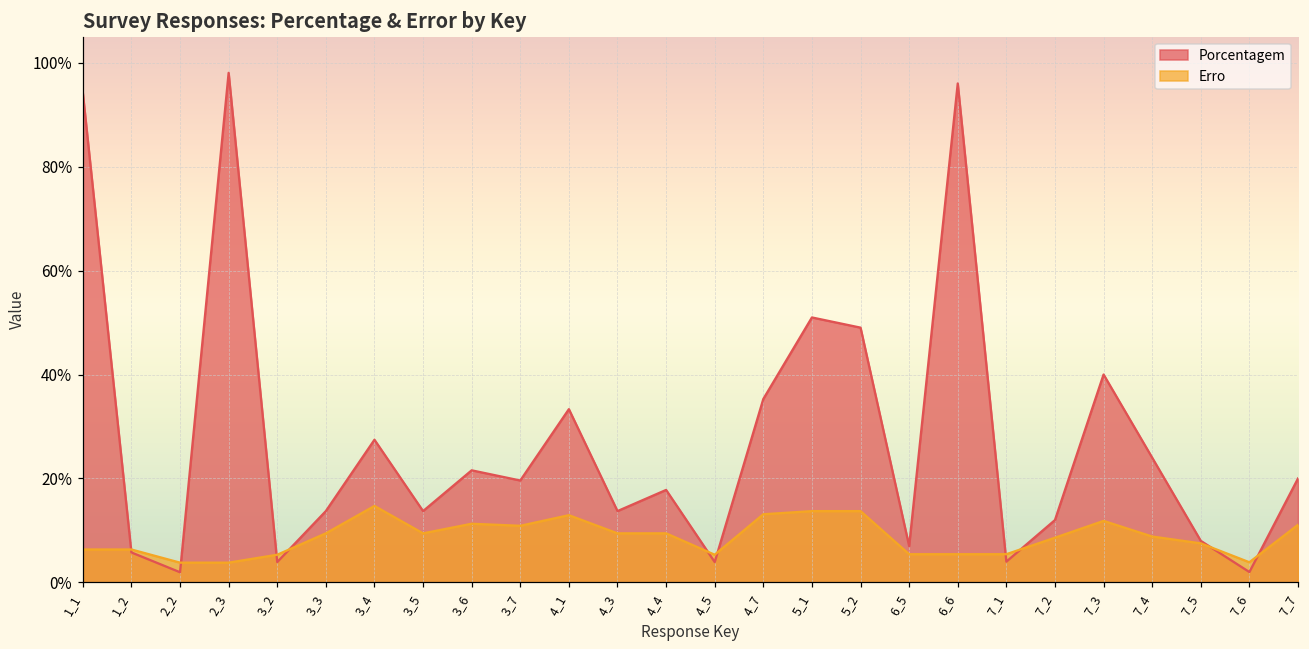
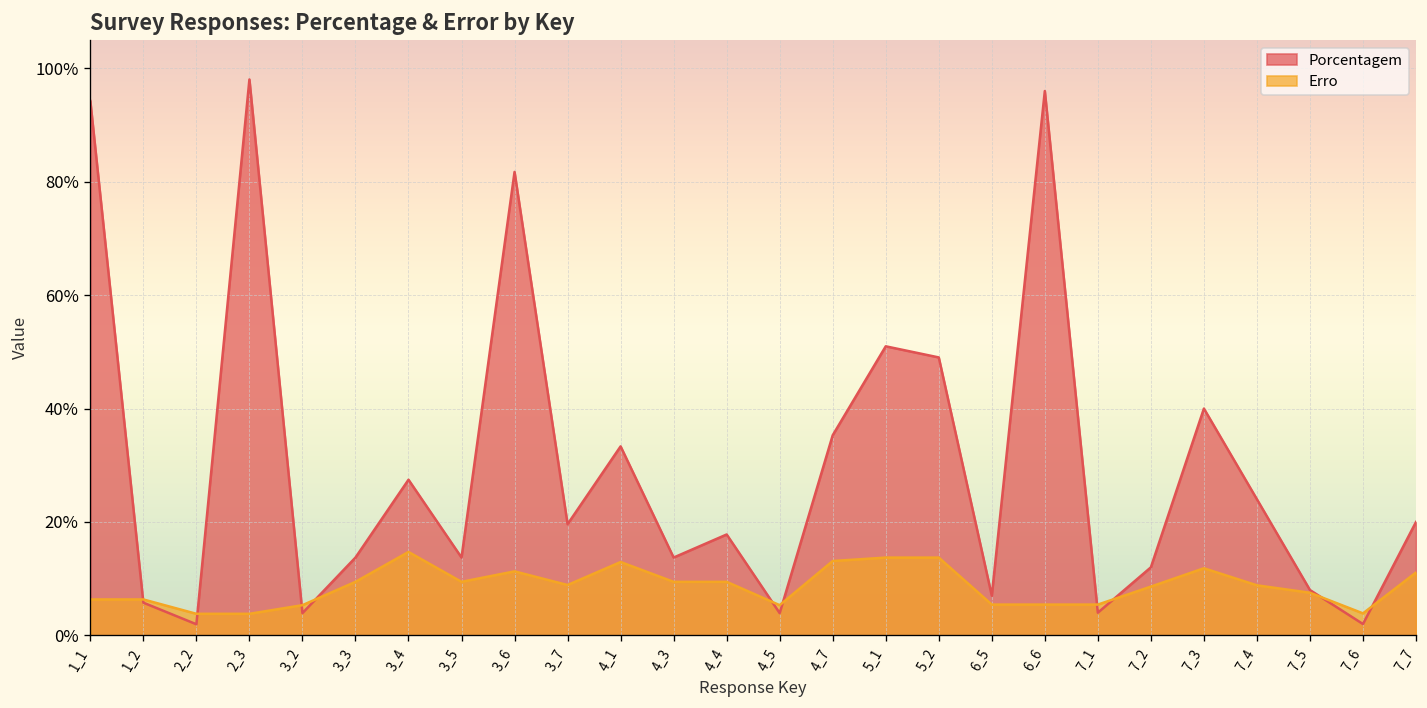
  {
    "Porcentagem": {
      "1_1": "94%",
      "1_2": "6%",
      "2_2": "2%",
      "2_3": "98%",
      "3_2": "4%",
      "3_3": "14%",
      "3_4": "27%",
      "3_5": "14%",
-     "3_6": "22%",
+     "3_6": "82%",
      "3_7": "20%",
      "4_1": "33%",
      "4_3": "14%",
      "4_4": "18%",
      "4_5": "4%",
      "4_7": "35%",
      "5_1": "51%",
      "5_2": "49%",
      "6_5": "7%",
      "6_6": "96%",
      "7_1": "4%",
      "7_2": "12%",
      "7_3": "40%",
      "7_4": "24%",
      "7_6": "2%",
      "7_7": "20%"
    },
    "Erro": {
      "1_1": "6%",
      "1_2": "6%",
      "2_2": "4%",
      "2_3": "4%",
      "3_2": "5%",
      "3_3": "9%",
      "3_4": "15%",
      "3_5": "9%",
      "3_6": "11%",
-     "3_7": "11%",
+     "3_7": "9%",
      "4_1": "13%",
      "4_3": "9%",
      "4_4": "9%",
      "4_5": "5%",
      "4_7": "13%",
      "5_1": "14%",
      "5_2": "14%",
      "6_5": "5%",
      "6_6": "5%",
      "7_1": "5%",
      "7_2": "9%",
      "7_3": "12%",
      "7_4": "9%",
      "7_6": "4%",
      "7_7": "11%"
    }
  }
